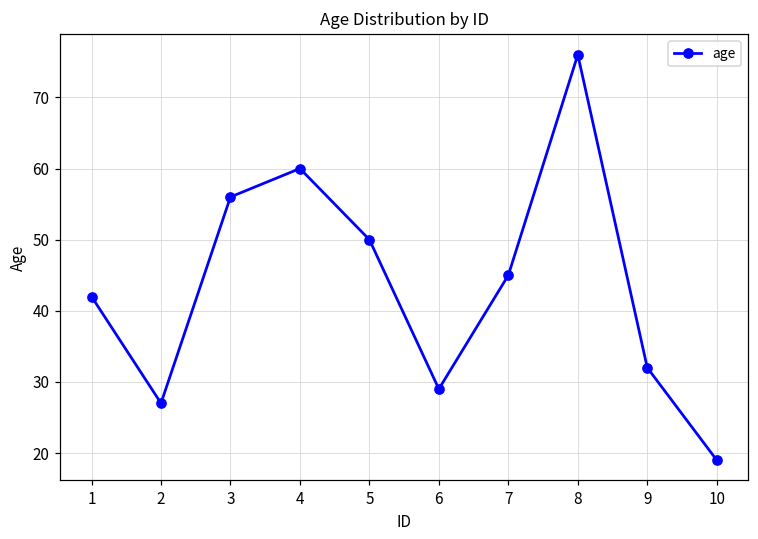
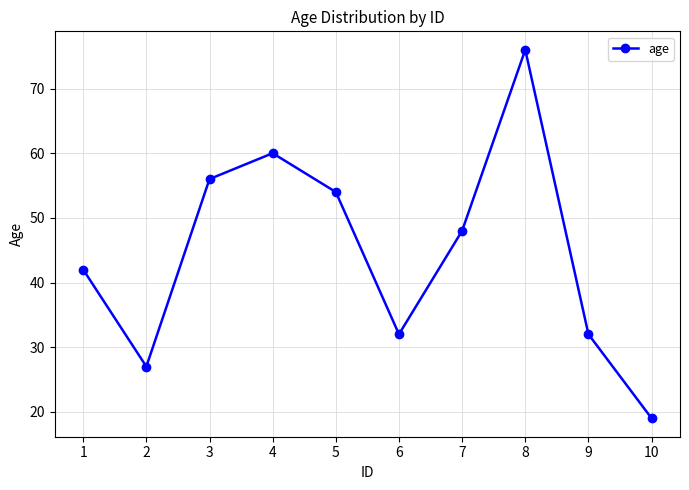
  {
    "1": 42,
    "2": 27,
    "3": 56,
    "4": 60,
-   "5": 50,
-   "6": 29,
-   "7": 45,
+   "5": 54,
+   "6": 32,
+   "7": 48,
    "8": 76,
    "9": 32,
    "10": 19
  }
